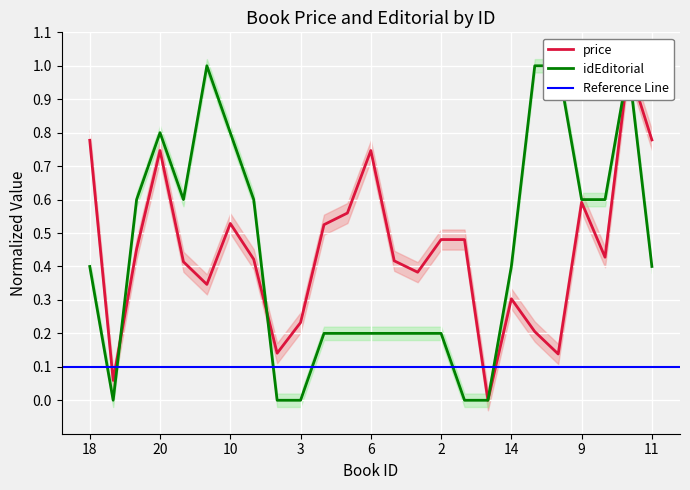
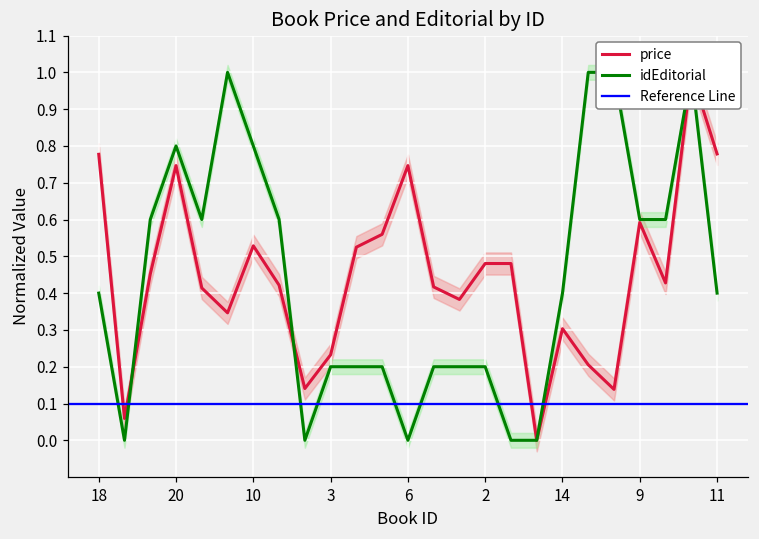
  {
    "price": {
      "18": 0.78,
      "3": 0.23,
      "6": 0.75,
      "9": 0.59
    },
    "idEditorial": {
      "18": 0.40,
-     "3": 0.00,
-     "6": 0.20,
+     "3": 0.20,
+     "6": 0.00,
      "9": 0.60
    }
  }
